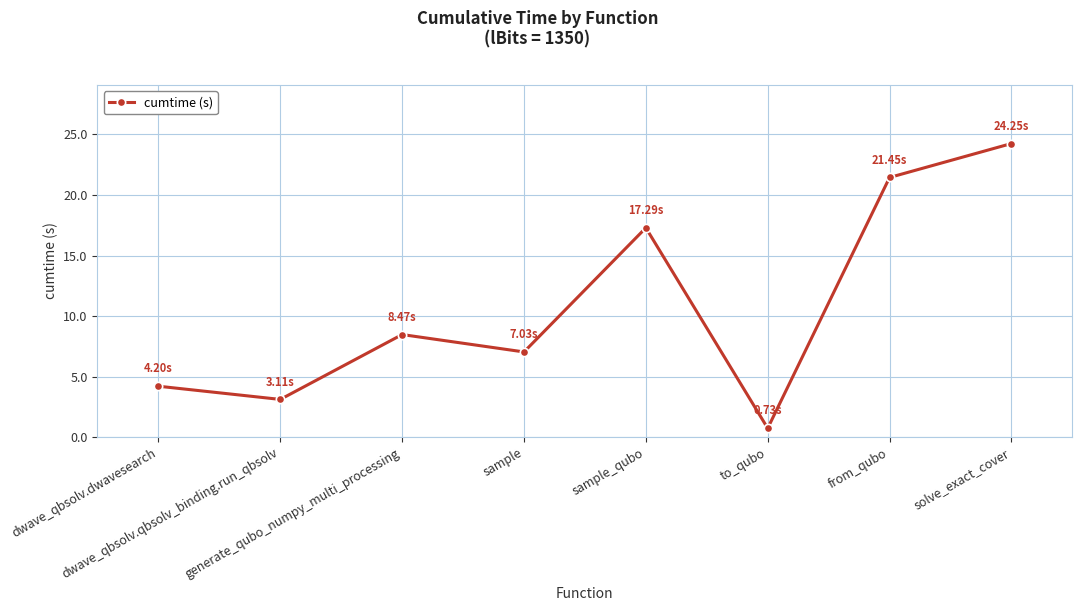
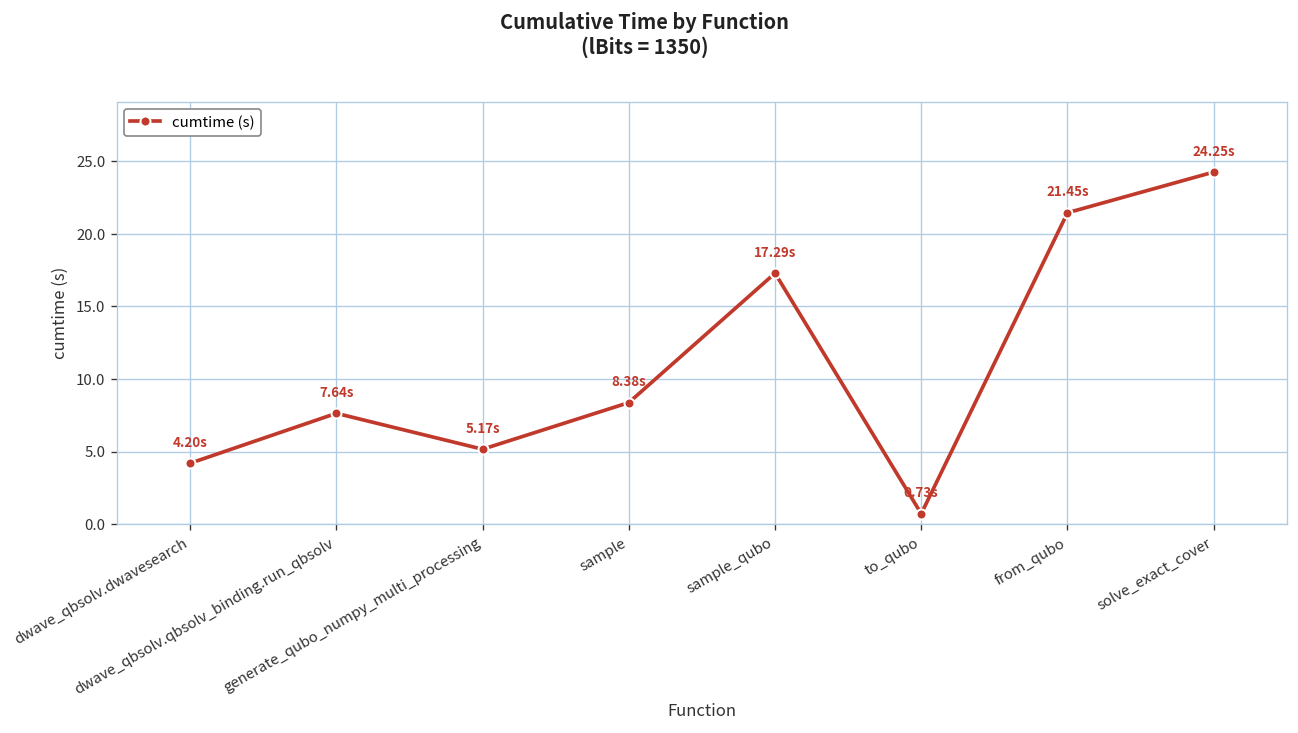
  {
    "dwave_qbsolv.dwavesearch": "4.20s",
-   "dwave_qbsolv.qbsolv_binding.run_qbsolv": "3.11s",
-   "generate_qubo_numpy_multi_processing": "8.47s",
-   "sample": "7.03s",
+   "dwave_qbsolv.qbsolv_binding.run_qbsolv": "7.64s",
+   "generate_qubo_numpy_multi_processing": "5.17s",
+   "sample": "8.38s",
    "sample_qubo": "17.29s",
    "to_qubo": "0.73s",
    "from_qubo": "21.45s",
    "solve_exact_cover": "24.25s"
  }
